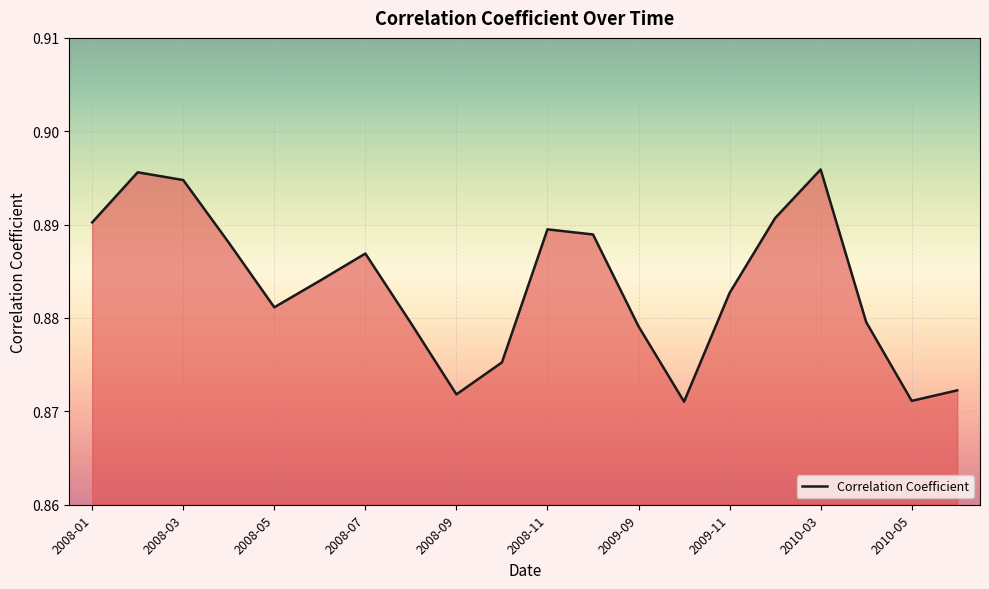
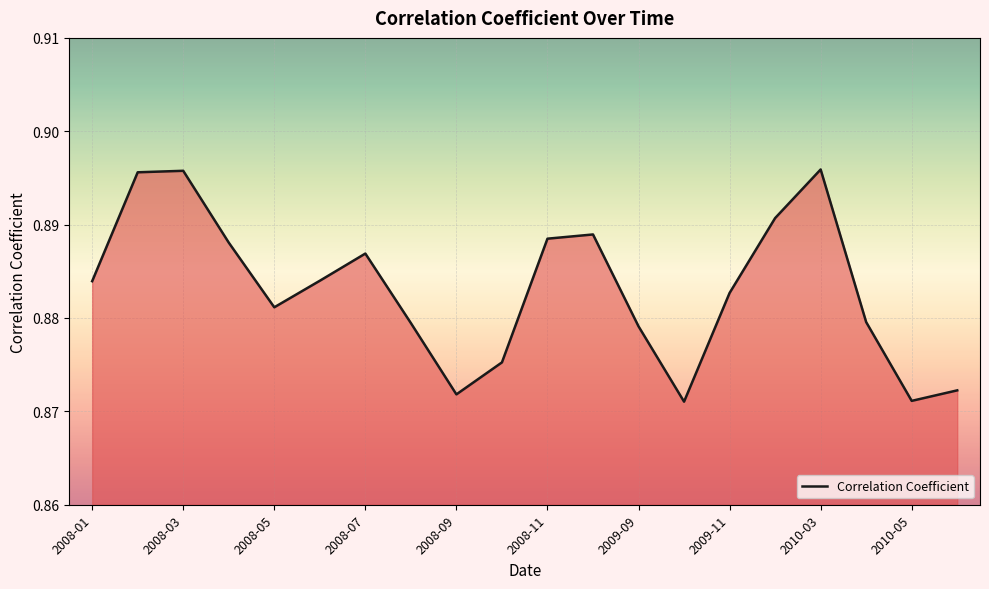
  {
-   "2008-01": 0.890,
-   "2008-03": 0.895,
+   "2008-01": 0.884,
+   "2008-03": 0.896,
    "2008-05": 0.881,
    "2008-07": 0.887,
    "2008-09": 0.872,
-   "2008-11": 0.889,
+   "2008-11": 0.888,
    "2009-09": 0.879,
    "2009-11": 0.883,
    "2010-03": 0.896,
    "2010-05": 0.871
  }
